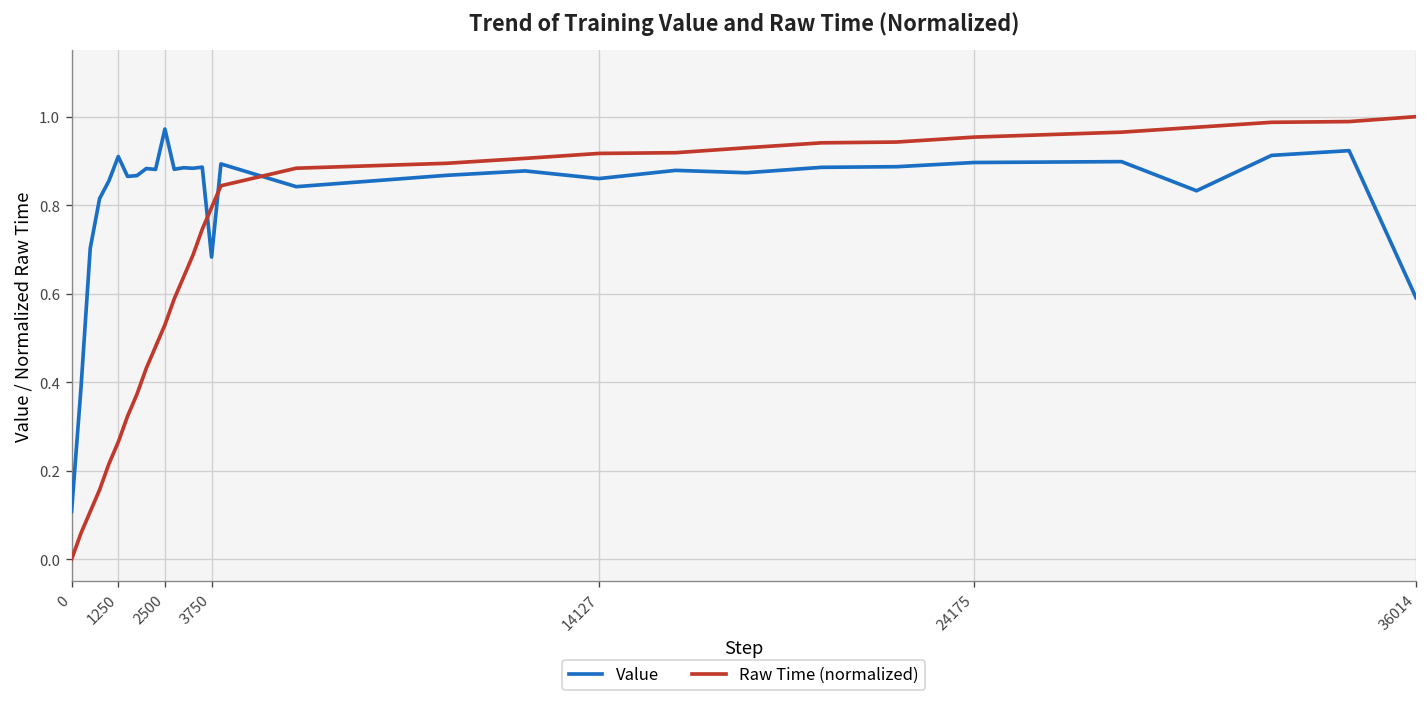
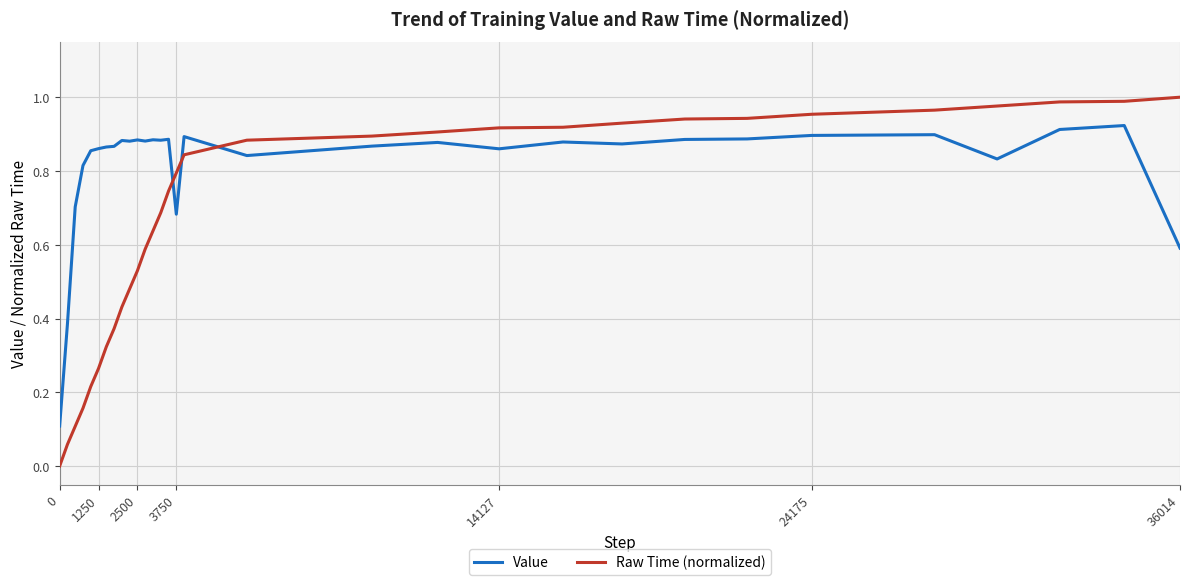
  {
    "Value": {
      "0": 0.11,
-     "1250": 0.91,
-     "2500": 0.97,
+     "1250": 0.86,
+     "2500": 0.88,
      "3750": 0.68,
      "14127": 0.86,
      "24175": 0.90,
      "36014": 0.59
    },
    "Raw Time (normalized)": {
      "0": 0.00,
      "1250": 0.26,
      "2500": 0.53,
      "3750": 0.79,
      "14127": 0.92,
      "24175": 0.95,
      "36014": 1.00
    }
  }
